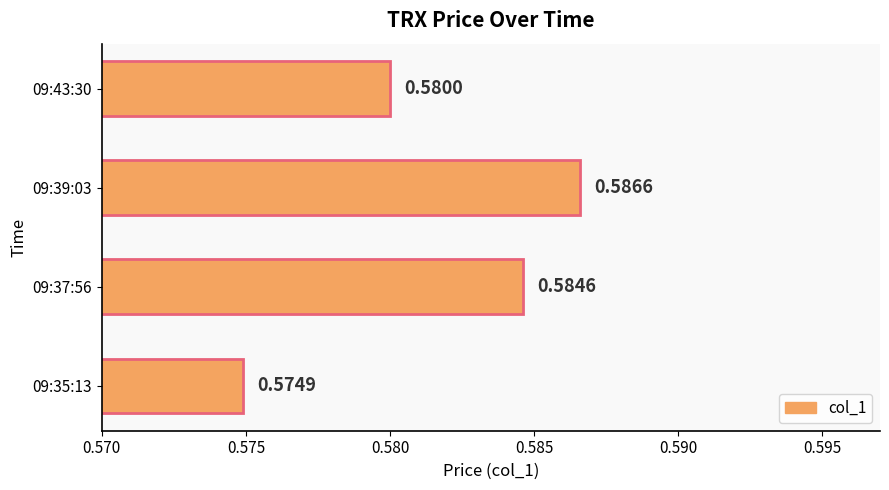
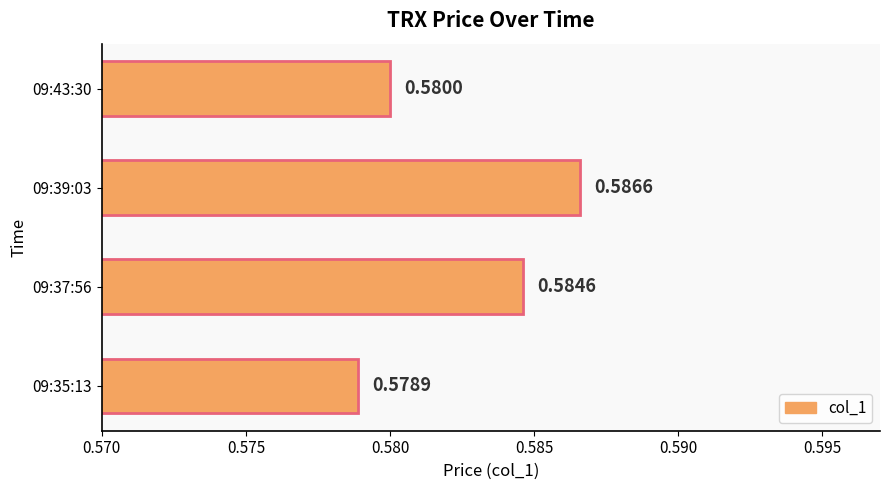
  {
    "09:43:30": 0.5800,
    "09:39:03": 0.5866,
    "09:37:56": 0.5846,
-   "09:35:13": 0.5749
+   "09:35:13": 0.5789
  }
